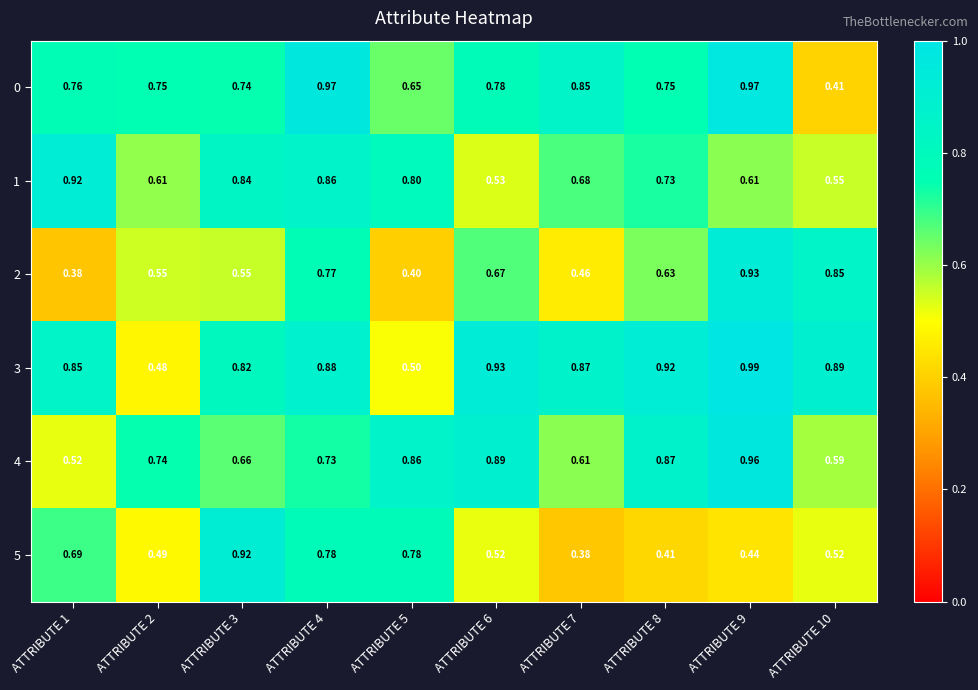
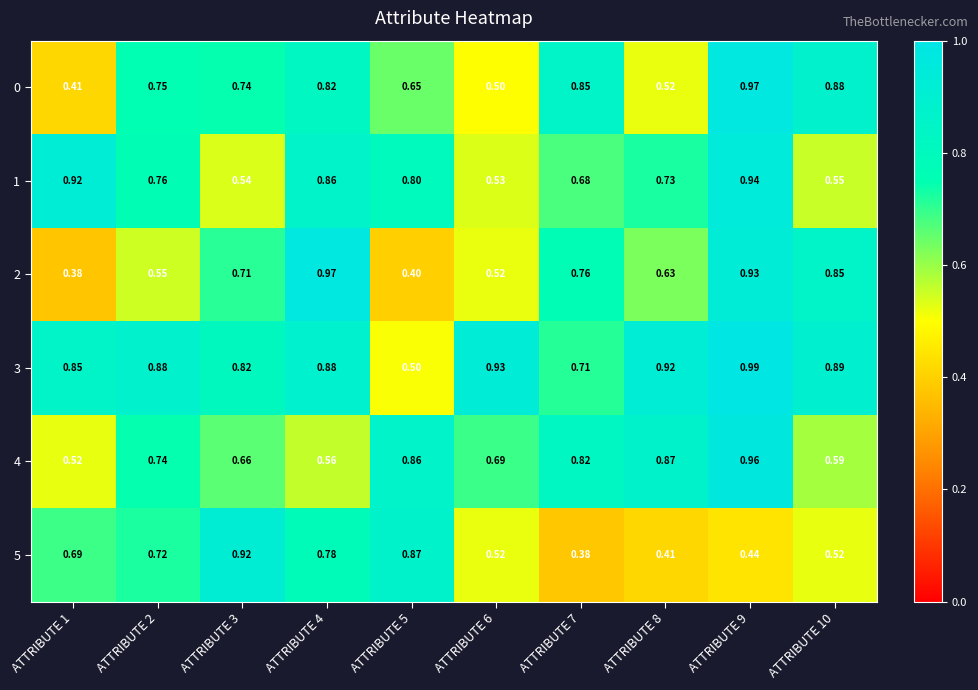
  {
    "0": {
-     "ATTRIBUTE 1": 0.76,
+     "ATTRIBUTE 1": 0.41,
      "ATTRIBUTE 2": 0.75,
      "ATTRIBUTE 3": 0.74,
-     "ATTRIBUTE 4": 0.97,
+     "ATTRIBUTE 4": 0.82,
      "ATTRIBUTE 5": 0.65,
-     "ATTRIBUTE 6": 0.78,
+     "ATTRIBUTE 6": 0.50,
      "ATTRIBUTE 7": 0.85,
-     "ATTRIBUTE 8": 0.75,
+     "ATTRIBUTE 8": 0.52,
      "ATTRIBUTE 9": 0.97,
-     "ATTRIBUTE 10": 0.41
+     "ATTRIBUTE 10": 0.88
    },
    "1": {
      "ATTRIBUTE 1": 0.92,
-     "ATTRIBUTE 2": 0.61,
-     "ATTRIBUTE 3": 0.84,
+     "ATTRIBUTE 2": 0.76,
+     "ATTRIBUTE 3": 0.54,
      "ATTRIBUTE 4": 0.86,
      "ATTRIBUTE 5": 0.80,
      "ATTRIBUTE 6": 0.53,
      "ATTRIBUTE 7": 0.68,
      "ATTRIBUTE 8": 0.73,
-     "ATTRIBUTE 9": 0.61,
+     "ATTRIBUTE 9": 0.94,
      "ATTRIBUTE 10": 0.55
    },
    "2": {
      "ATTRIBUTE 1": 0.38,
      "ATTRIBUTE 2": 0.55,
-     "ATTRIBUTE 3": 0.55,
-     "ATTRIBUTE 4": 0.77,
+     "ATTRIBUTE 3": 0.71,
+     "ATTRIBUTE 4": 0.97,
      "ATTRIBUTE 5": 0.40,
-     "ATTRIBUTE 6": 0.67,
-     "ATTRIBUTE 7": 0.46,
+     "ATTRIBUTE 6": 0.52,
+     "ATTRIBUTE 7": 0.76,
      "ATTRIBUTE 8": 0.63,
      "ATTRIBUTE 9": 0.93,
      "ATTRIBUTE 10": 0.85
    },
    "3": {
      "ATTRIBUTE 1": 0.85,
-     "ATTRIBUTE 2": 0.48,
+     "ATTRIBUTE 2": 0.88,
      "ATTRIBUTE 3": 0.82,
      "ATTRIBUTE 4": 0.88,
      "ATTRIBUTE 5": 0.50,
      "ATTRIBUTE 6": 0.93,
-     "ATTRIBUTE 7": 0.87,
+     "ATTRIBUTE 7": 0.71,
      "ATTRIBUTE 8": 0.92,
      "ATTRIBUTE 9": 0.99,
      "ATTRIBUTE 10": 0.89
    },
    "4": {
      "ATTRIBUTE 1": 0.52,
      "ATTRIBUTE 2": 0.74,
      "ATTRIBUTE 3": 0.66,
-     "ATTRIBUTE 4": 0.73,
+     "ATTRIBUTE 4": 0.56,
      "ATTRIBUTE 5": 0.86,
-     "ATTRIBUTE 6": 0.89,
-     "ATTRIBUTE 7": 0.61,
+     "ATTRIBUTE 6": 0.69,
+     "ATTRIBUTE 7": 0.82,
      "ATTRIBUTE 8": 0.87,
      "ATTRIBUTE 9": 0.96,
      "ATTRIBUTE 10": 0.59
    },
    "5": {
      "ATTRIBUTE 1": 0.69,
-     "ATTRIBUTE 2": 0.49,
+     "ATTRIBUTE 2": 0.72,
      "ATTRIBUTE 3": 0.92,
      "ATTRIBUTE 4": 0.78,
-     "ATTRIBUTE 5": 0.78,
+     "ATTRIBUTE 5": 0.87,
      "ATTRIBUTE 6": 0.52,
      "ATTRIBUTE 7": 0.38,
      "ATTRIBUTE 8": 0.41,
      "ATTRIBUTE 9": 0.44,
      "ATTRIBUTE 10": 0.52
    }
  }
